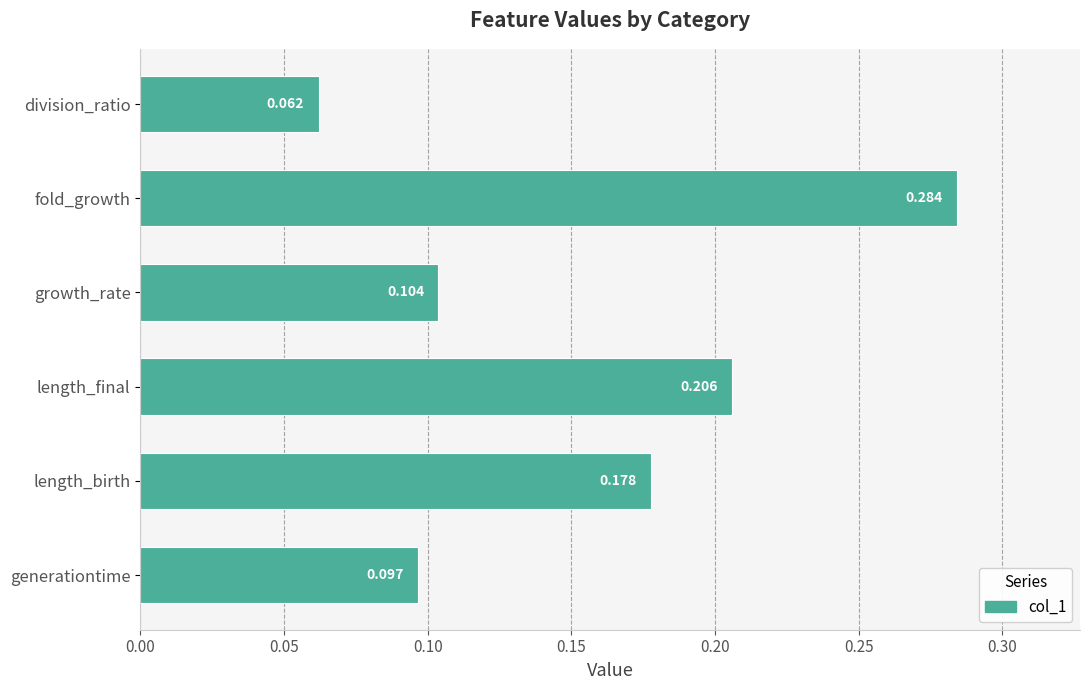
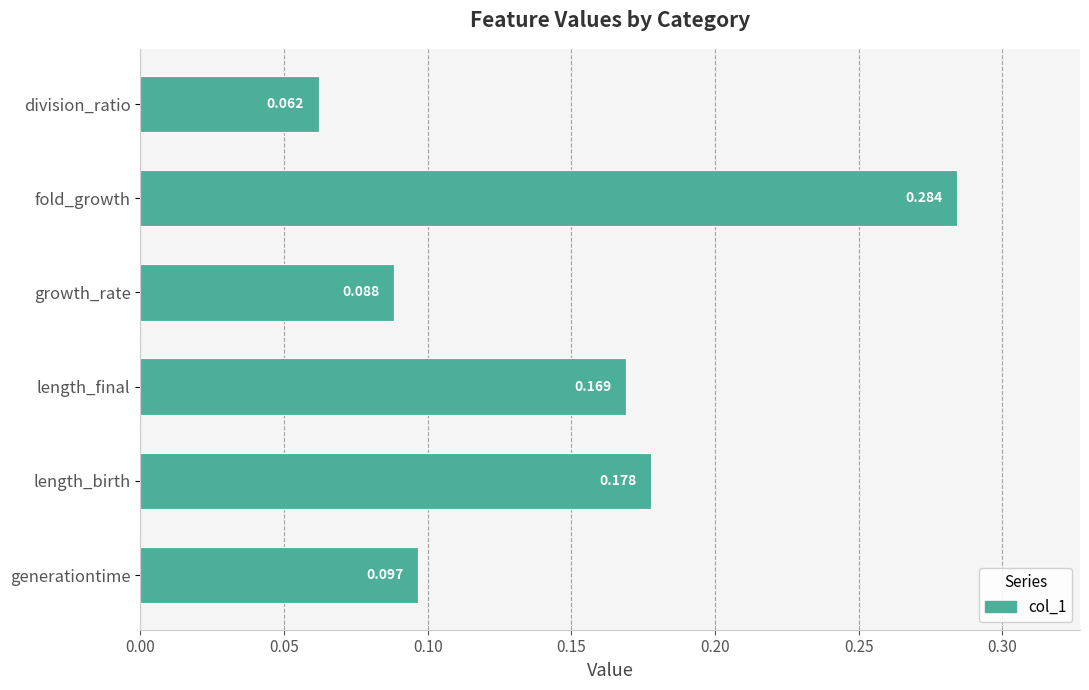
  {
    "division_ratio": 0.062,
    "fold_growth": 0.284,
-   "growth_rate": 0.104,
-   "length_final": 0.206,
+   "growth_rate": 0.088,
+   "length_final": 0.169,
    "length_birth": 0.178,
    "generationtime": 0.097
  }
